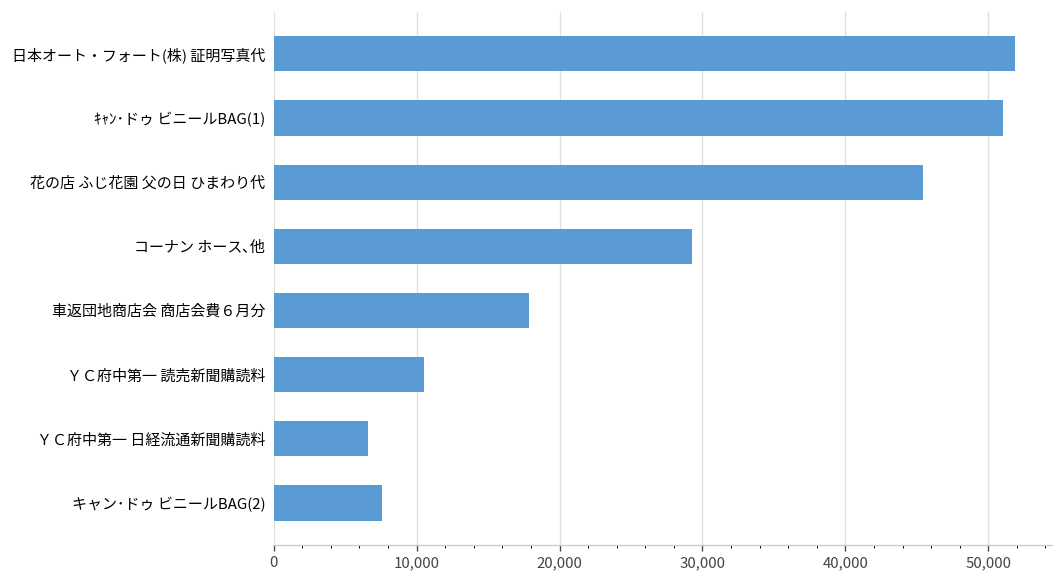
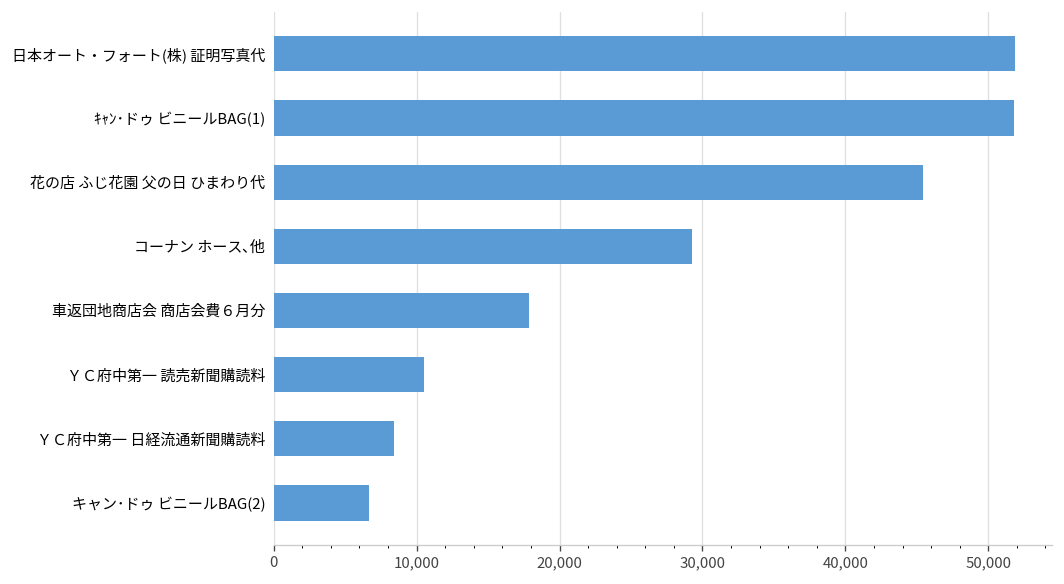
  {
    "日本オート・フォート(株) 証明写真代": "51,900",
-   "ｷｬﾝ･ドゥ ビニールBAG(1)": "51,000",
+   "ｷｬﾝ･ドゥ ビニールBAG(1)": "51,800",
    "花の店 ふじ花園 父の日 ひまわり代": "45,400",
    "コーナン ホース､他": "29,300",
    "車返団地商店会 商店会費６月分": "17,800",
    "ＹＣ府中第一 読売新聞購読料": "10,500",
-   "ＹＣ府中第一 日経流通新聞購読料": "6,600",
-   "キャン･ドゥ ビニールBAG(2)": "7,600"
+   "ＹＣ府中第一 日経流通新聞購読料": "8,400",
+   "キャン･ドゥ ビニールBAG(2)": "6,600"
  }
